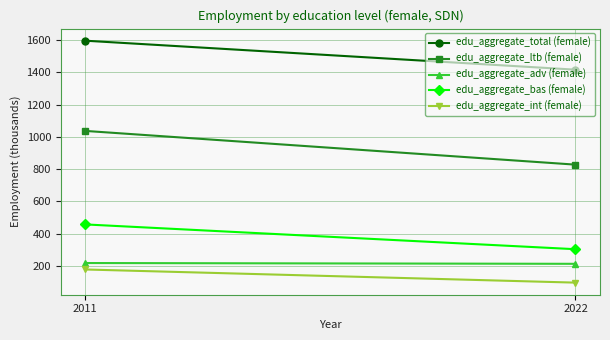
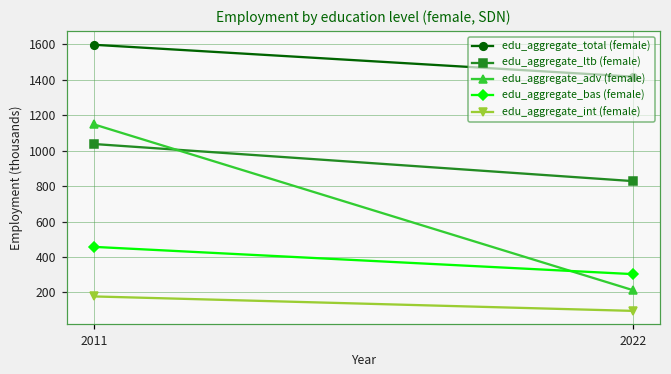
  {
    "edu_aggregate_total (female)": {
      "2011": 1600
    },
    "edu_aggregate_ltb (female)": {
      "2011": 1040,
      "2022": 830
    },
    "edu_aggregate_adv (female)": {
-     "2011": 220,
+     "2011": 1150,
      "2022": 210
    },
    "edu_aggregate_bas (female)": {
      "2011": 460,
      "2022": 300
    },
    "edu_aggregate_int (female)": {
      "2011": 180,
      "2022": 100
    }
  }
